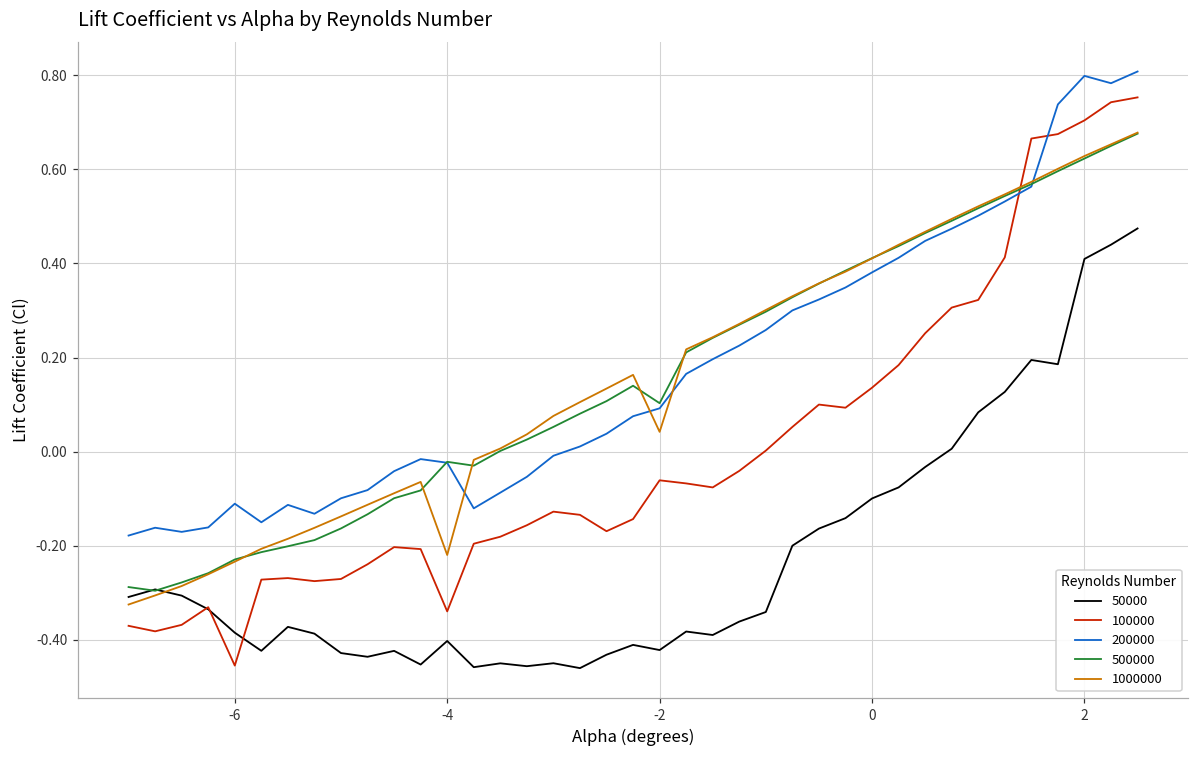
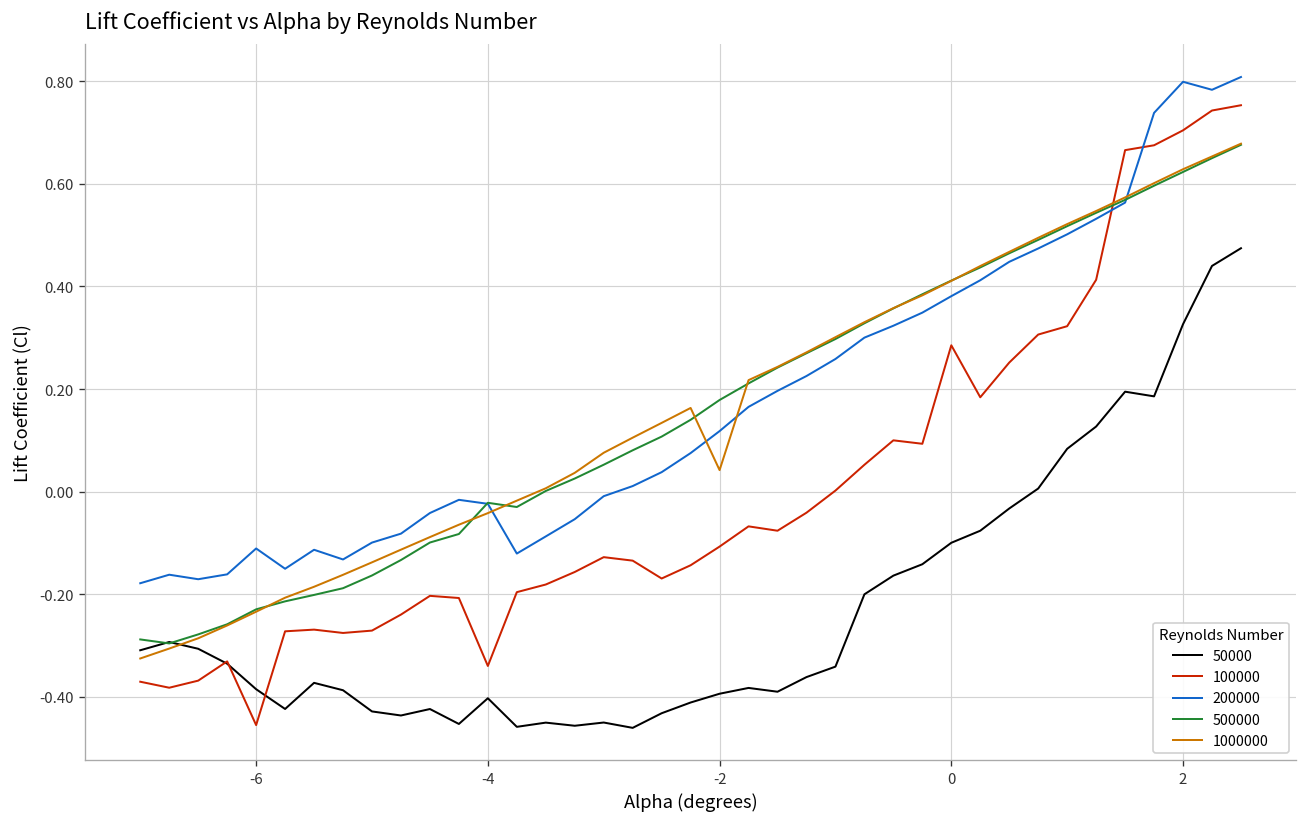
  {
    "50000": {
      "-6": -0.38,
      "-4": -0.40,
-     "-2": -0.42,
+     "-2": -0.39,
      "0": -0.10,
-     "2": 0.41
+     "2": 0.33
    },
    "100000": {
      "-6": -0.45,
      "-4": -0.34,
-     "-2": -0.06,
-     "0": 0.14,
+     "-2": -0.11,
+     "0": 0.29,
      "2": 0.70
    },
    "200000": {
      "-6": -0.11,
-     "-2": 0.09,
+     "-2": 0.12,
      "0": 0.38,
      "2": 0.80
    },
    "500000": {
-     "-2": 0.10
+     "-2": 0.18
    },
    "1000000": {
-     "-4": -0.22,
+     "-4": -0.04,
      "-2": 0.04
    }
  }
